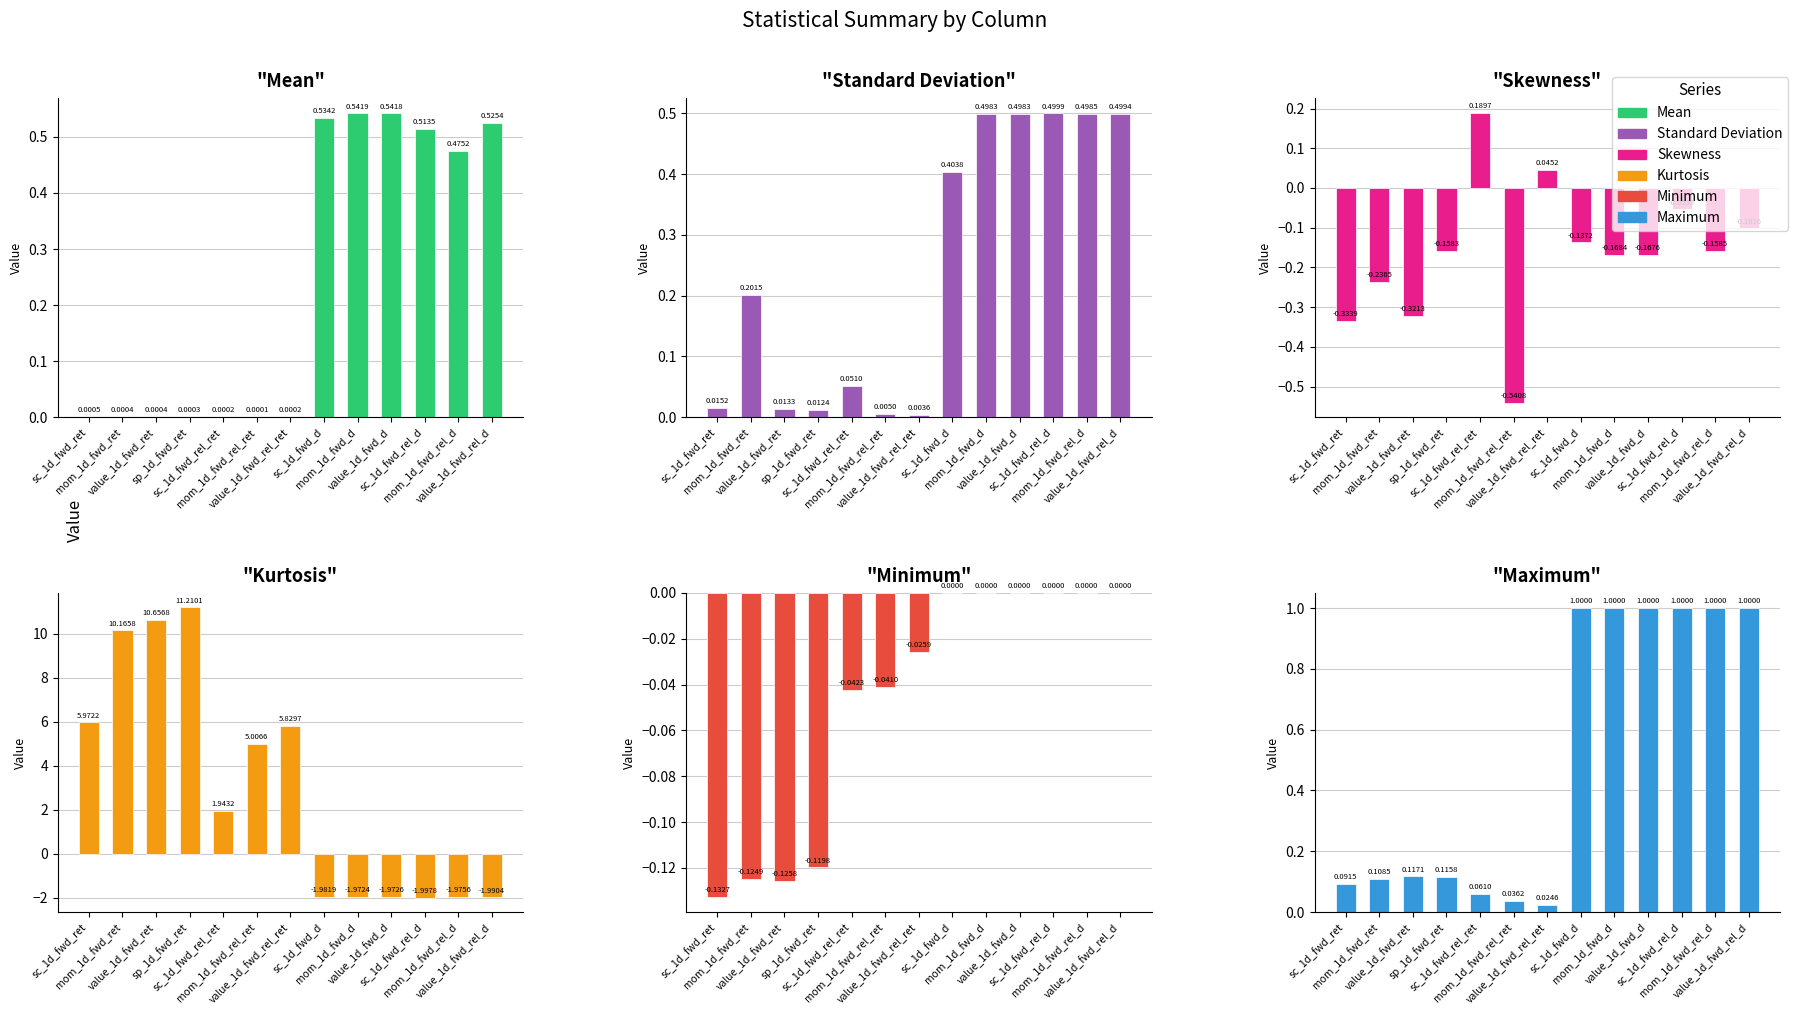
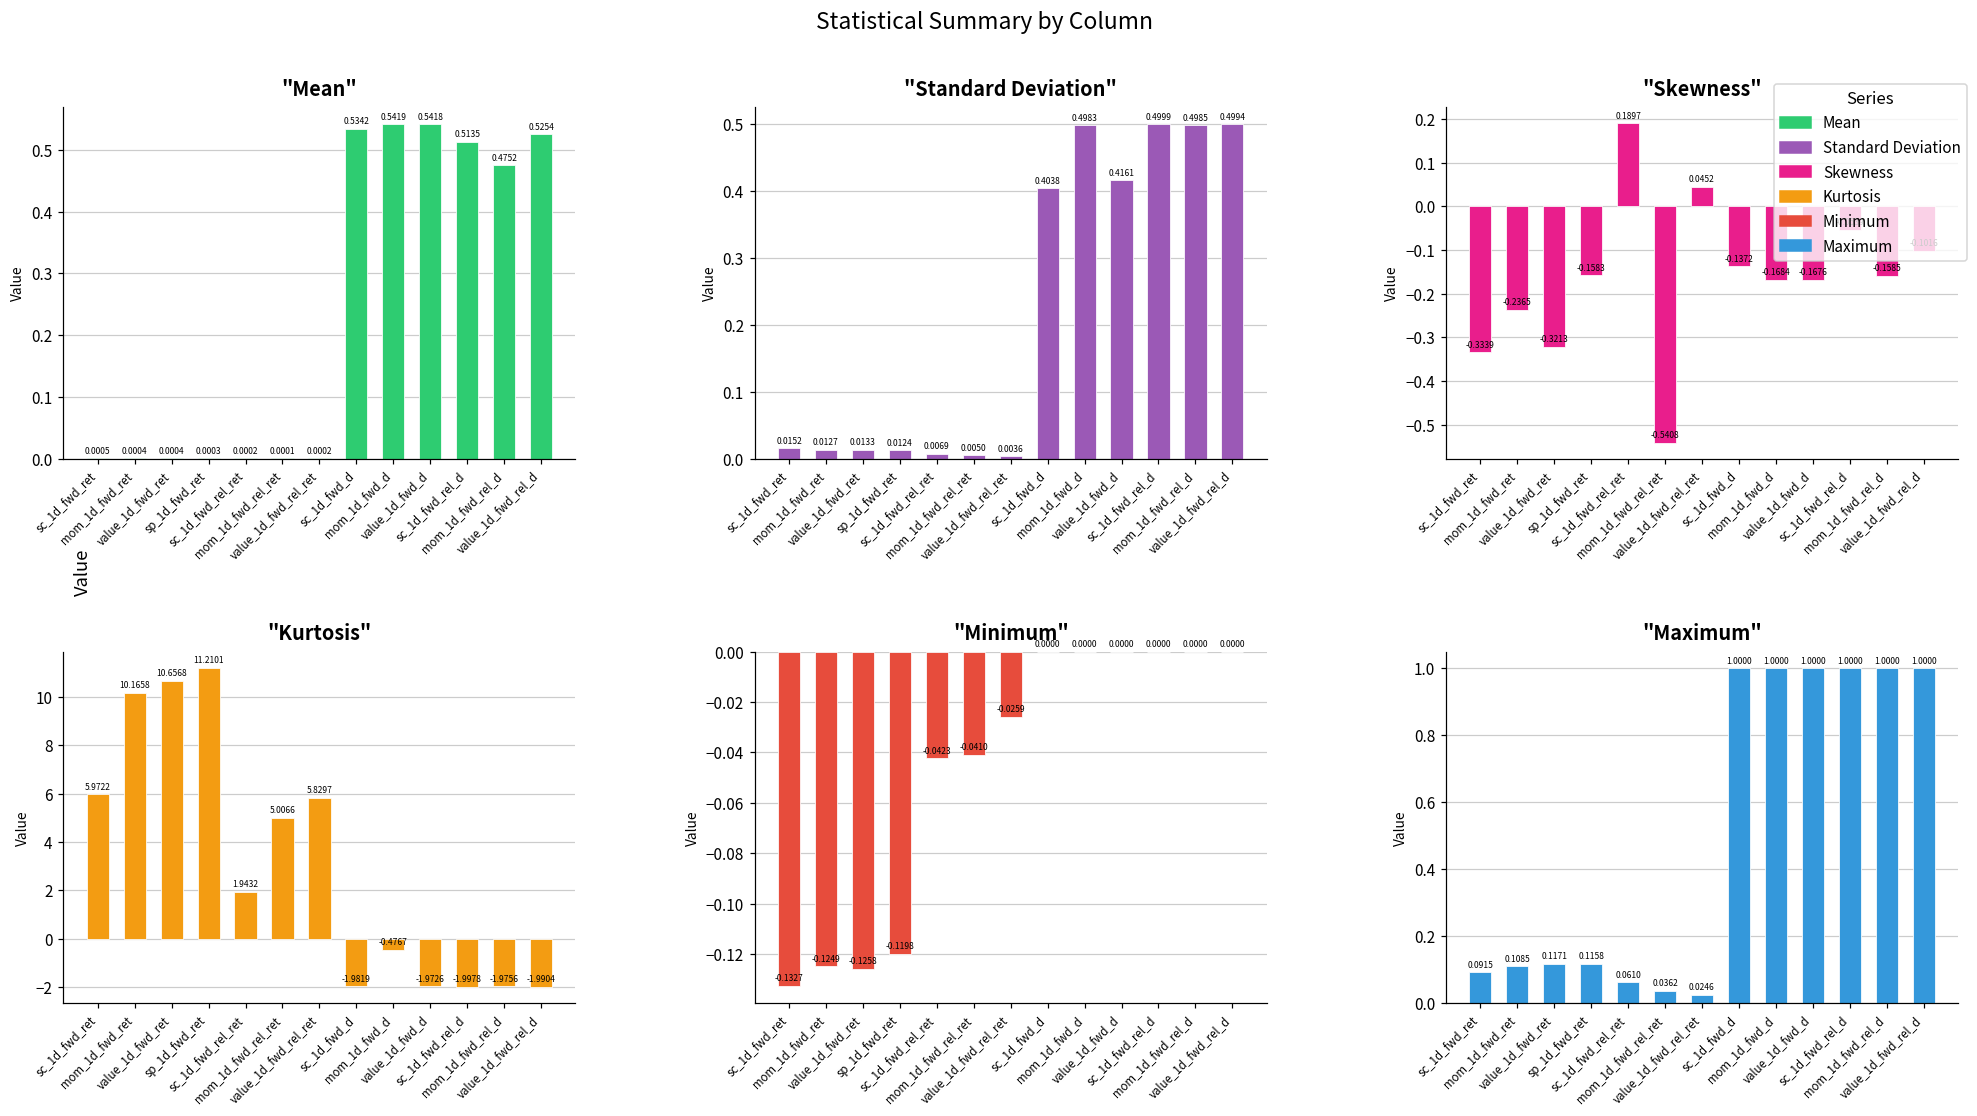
  {
    "\"Mean\"": {
      "sc_1d_fwd_ret": 0.0005,
      "mom_1d_fwd_ret": 0.0004,
      "value_1d_fwd_ret": 0.0004,
      "sp_1d_fwd_ret": 0.0003,
      "sc_1d_fwd_rel_ret": 0.0002,
      "mom_1d_fwd_rel_ret": 0.0001,
      "value_1d_fwd_rel_ret": 0.0002,
      "sc_1d_fwd_d": 0.5342,
      "mom_1d_fwd_d": 0.5419,
      "value_1d_fwd_d": 0.5418,
      "sc_1d_fwd_rel_d": 0.5135,
      "mom_1d_fwd_rel_d": 0.4752,
      "value_1d_fwd_rel_d": 0.5254
    },
    "\"Standard Deviation\"": {
      "sc_1d_fwd_ret": 0.0152,
-     "mom_1d_fwd_ret": 0.2015,
+     "mom_1d_fwd_ret": 0.0127,
      "value_1d_fwd_ret": 0.0133,
      "sp_1d_fwd_ret": 0.0124,
-     "sc_1d_fwd_rel_ret": 0.0510,
+     "sc_1d_fwd_rel_ret": 0.0069,
      "mom_1d_fwd_rel_ret": 0.0050,
      "value_1d_fwd_rel_ret": 0.0036,
      "sc_1d_fwd_d": 0.4038,
      "mom_1d_fwd_d": 0.4983,
-     "value_1d_fwd_d": 0.4983,
+     "value_1d_fwd_d": 0.4161,
      "sc_1d_fwd_rel_d": 0.4999,
      "mom_1d_fwd_rel_d": 0.4985,
      "value_1d_fwd_rel_d": 0.4994
    },
    "\"Skewness\"": {
      "sc_1d_fwd_ret": -0.3339,
      "mom_1d_fwd_ret": -0.2365,
      "value_1d_fwd_ret": -0.3213,
      "sp_1d_fwd_ret": -0.1583,
      "sc_1d_fwd_rel_ret": 0.1897,
      "mom_1d_fwd_rel_ret": -0.5408,
      "value_1d_fwd_rel_ret": 0.0452,
      "sc_1d_fwd_d": -0.1372,
      "mom_1d_fwd_d": -0.1684,
      "value_1d_fwd_d": -0.1676,
      "mom_1d_fwd_rel_d": -0.1585
    },
    "\"Kurtosis\"": {
      "sc_1d_fwd_ret": 5.9722,
      "mom_1d_fwd_ret": 10.1658,
      "value_1d_fwd_ret": 10.6568,
      "sp_1d_fwd_ret": 11.2101,
      "sc_1d_fwd_rel_ret": 1.9432,
      "mom_1d_fwd_rel_ret": 5.0066,
      "value_1d_fwd_rel_ret": 5.8297,
      "sc_1d_fwd_d": -1.9819,
-     "mom_1d_fwd_d": -1.9724,
+     "mom_1d_fwd_d": -0.4767,
      "value_1d_fwd_d": -1.9726,
      "sc_1d_fwd_rel_d": -1.9978,
      "mom_1d_fwd_rel_d": -1.9756,
      "value_1d_fwd_rel_d": -1.9904
    },
    "\"Minimum\"": {
      "sc_1d_fwd_ret": -0.1327,
      "mom_1d_fwd_ret": -0.1249,
      "value_1d_fwd_ret": -0.1258,
      "sp_1d_fwd_ret": -0.1198,
      "sc_1d_fwd_rel_ret": -0.0423,
      "mom_1d_fwd_rel_ret": -0.0410,
      "value_1d_fwd_rel_ret": -0.0259,
      "sc_1d_fwd_d": 0.0000,
      "mom_1d_fwd_d": 0.0000,
      "value_1d_fwd_d": 0.0000,
      "sc_1d_fwd_rel_d": 0.0000,
      "mom_1d_fwd_rel_d": 0.0000,
      "value_1d_fwd_rel_d": 0.0000
    },
    "\"Maximum\"": {
      "sc_1d_fwd_ret": 0.0915,
      "mom_1d_fwd_ret": 0.1085,
      "value_1d_fwd_ret": 0.1171,
      "sp_1d_fwd_ret": 0.1158,
      "sc_1d_fwd_rel_ret": 0.0610,
      "mom_1d_fwd_rel_ret": 0.0362,
      "value_1d_fwd_rel_ret": 0.0246,
      "sc_1d_fwd_d": 1.0000,
      "mom_1d_fwd_d": 1.0000,
      "value_1d_fwd_d": 1.0000,
      "sc_1d_fwd_rel_d": 1.0000,
      "mom_1d_fwd_rel_d": 1.0000,
      "value_1d_fwd_rel_d": 1.0000
    }
  }
